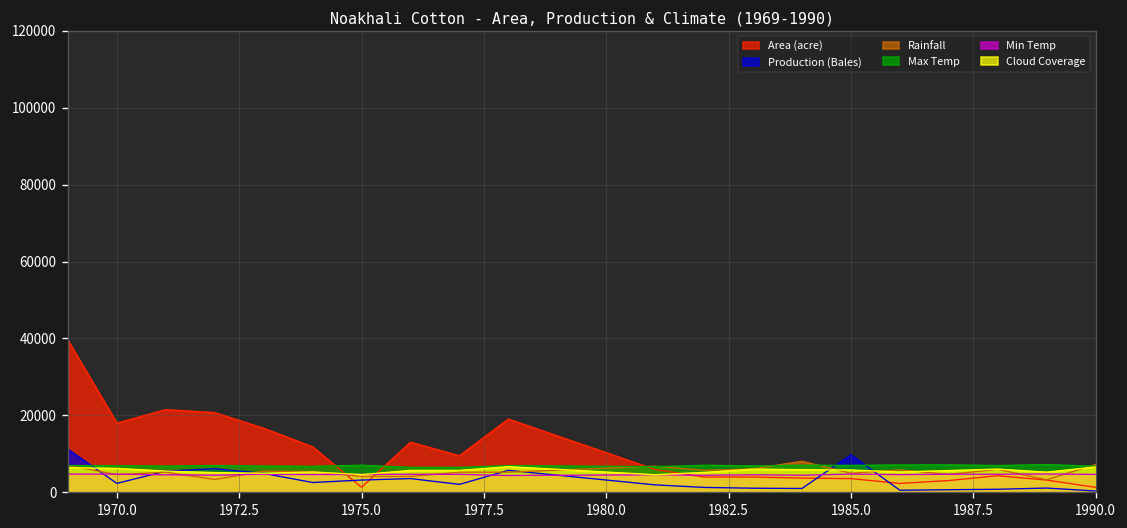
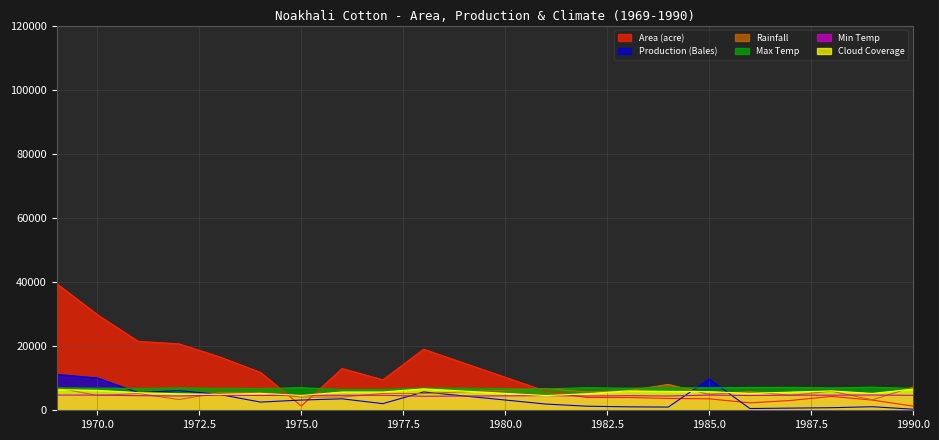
  {
    "Area (acre)": {
-     "1970.0": 18000,
+     "1970.0": 30000,
      "1975.0": 1000,
      "1985.0": 4000,
      "1990.0": 1000
    },
    "Production (Bales)": {
-     "1970.0": 2000,
+     "1970.0": 10000,
      "1975.0": 3000,
      "1985.0": 10000,
      "1990.0": 0
    },
    "Max Temp": {
      "1975.0": 7000,
      "1985.0": 7000
    },
    "Min Temp": {
      "1990.0": 5000
    },
    "Cloud Coverage": {
      "1985.0": 6000
    }
  }
